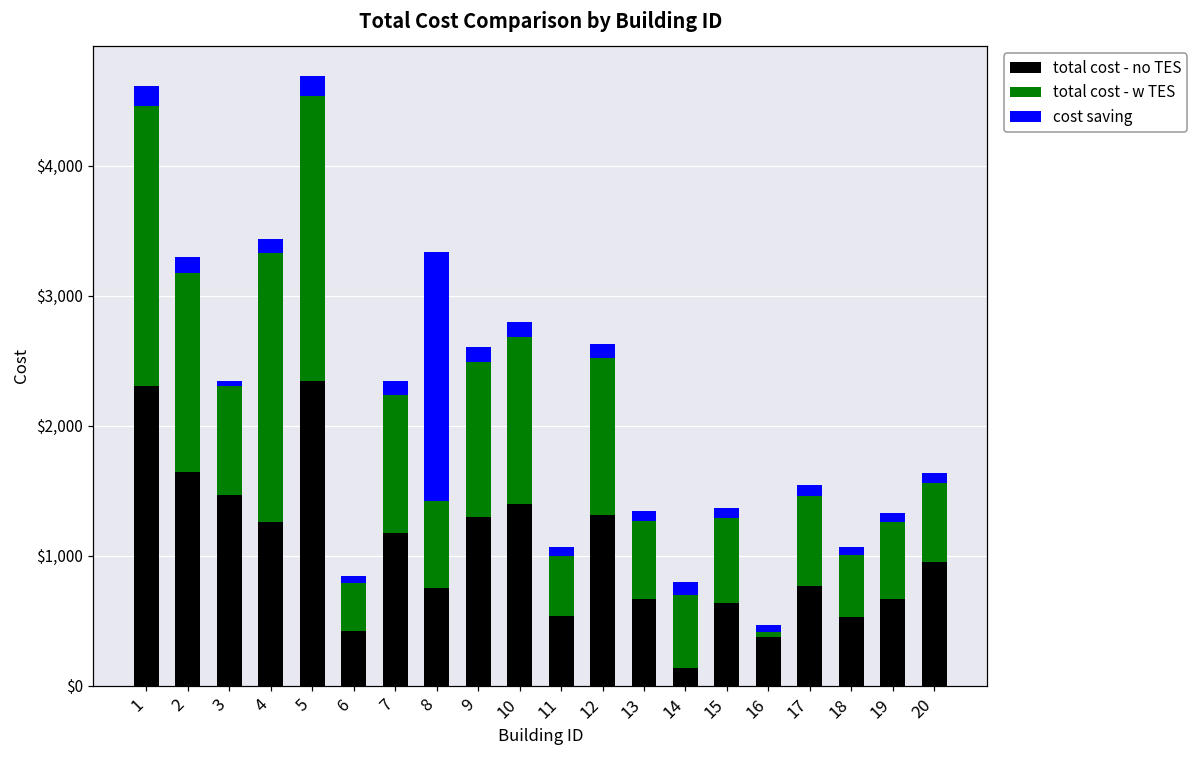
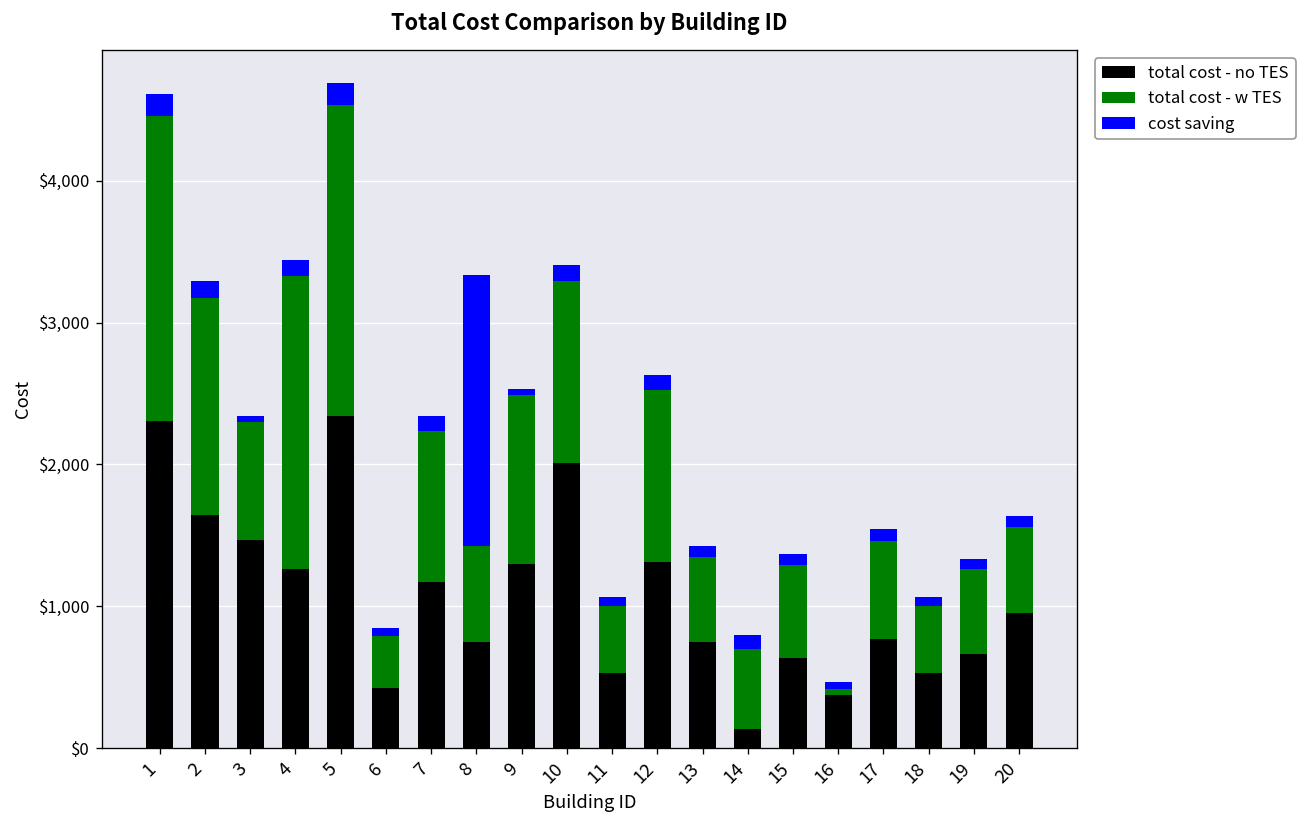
  {
    "total cost - no TES": {
      "1": "$2,300",
      "2": "$1,650",
      "3": "$1,470",
      "4": "$1,260",
      "5": "$2,340",
      "6": "$420",
      "7": "$1,170",
      "8": "$750",
      "9": "$1,300",
-     "10": "$1,400",
+     "10": "$2,010",
      "11": "$530",
      "12": "$1,320",
-     "13": "$670",
+     "13": "$750",
      "14": "$140",
      "15": "$640",
      "16": "$380",
      "17": "$770",
      "18": "$530",
      "19": "$670",
      "20": "$950"
    },
    "total cost - w TES": {
      "1": "$2,150",
      "2": "$1,520",
      "3": "$840",
      "4": "$2,070",
      "5": "$2,190",
      "6": "$370",
      "7": "$1,070",
      "8": "$670",
      "9": "$1,190",
      "10": "$1,280",
      "11": "$470",
      "12": "$1,210",
      "13": "$600",
      "14": "$560",
      "15": "$650",
      "16": "$40",
      "17": "$690",
      "18": "$470",
      "19": "$590",
      "20": "$610"
    },
    "cost saving": {
      "1": "$150",
      "2": "$120",
      "3": "$40",
      "4": "$110",
      "5": "$150",
      "6": "$50",
      "7": "$110",
      "8": "$1,910",
-     "9": "$110",
+     "9": "$40",
      "10": "$110",
      "11": "$70",
      "12": "$110",
      "13": "$80",
      "14": "$100",
      "15": "$80",
      "16": "$50",
      "17": "$80",
      "18": "$60",
      "19": "$70",
      "20": "$80"
    }
  }
